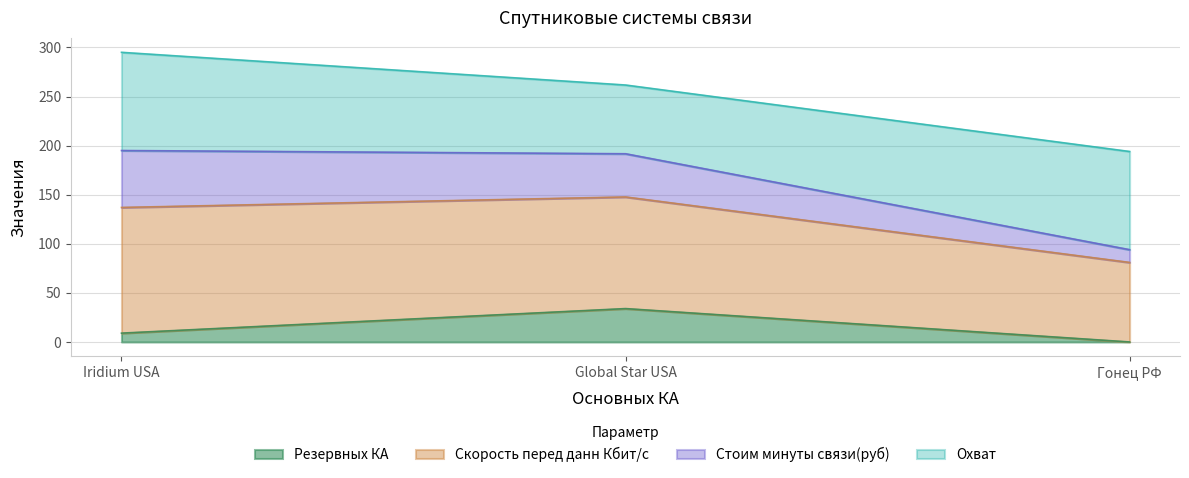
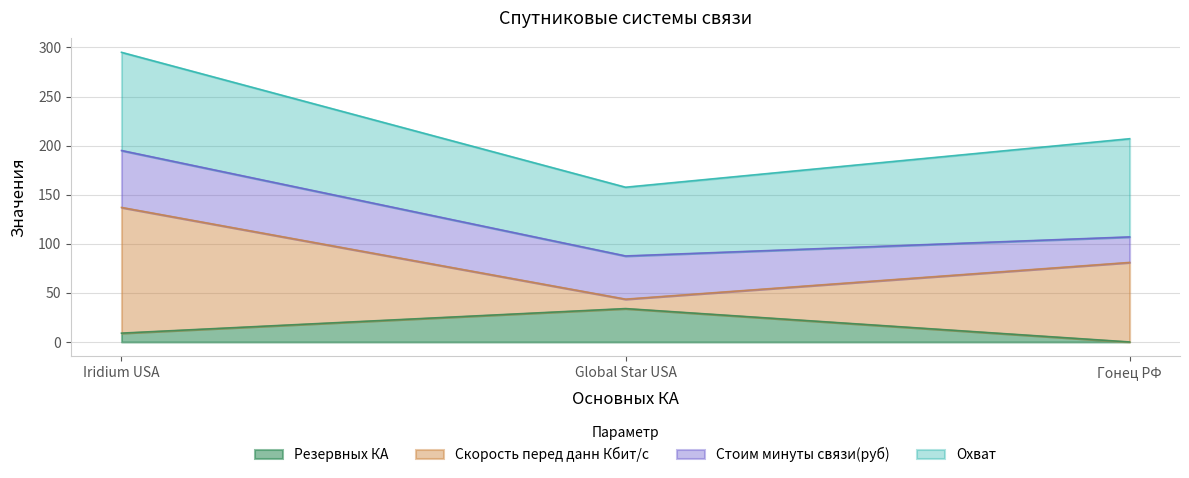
  {
    "Резервных КА": {
      "Iridium USA": 10,
      "Global Star USA": 30,
      "Гонец РФ": 0
    },
    "Скорость перед данн Кбит/с": {
      "Iridium USA": 130,
-     "Global Star USA": 110,
+     "Global Star USA": 10,
      "Гонец РФ": 80
    },
    "Стоим минуты связи(руб)": {
      "Iridium USA": 60,
      "Global Star USA": 40,
-     "Гонец РФ": 10
+     "Гонец РФ": 30
    },
    "Охват": {
      "Iridium USA": 100,
      "Global Star USA": 70,
      "Гонец РФ": 100
    }
  }
